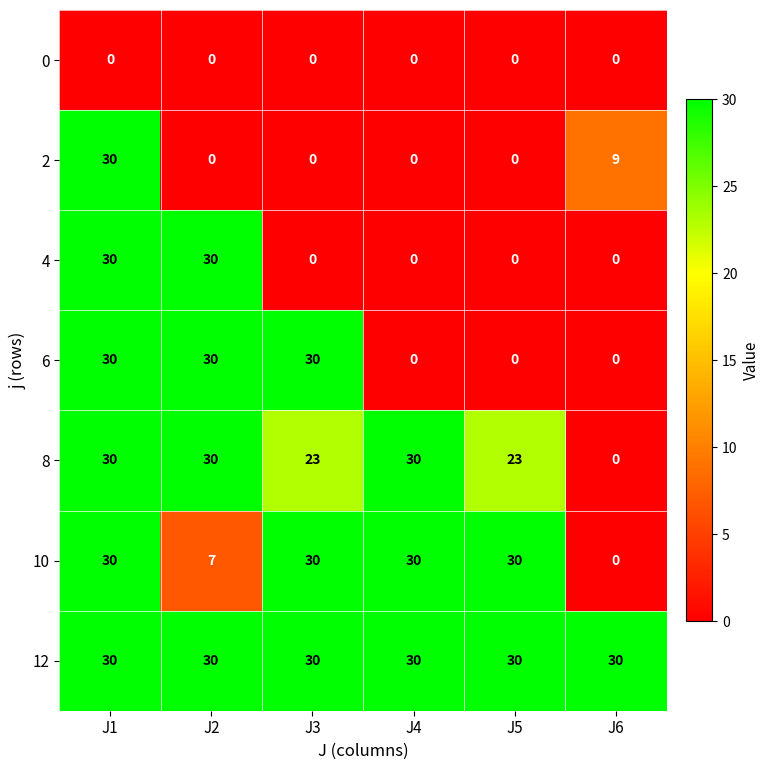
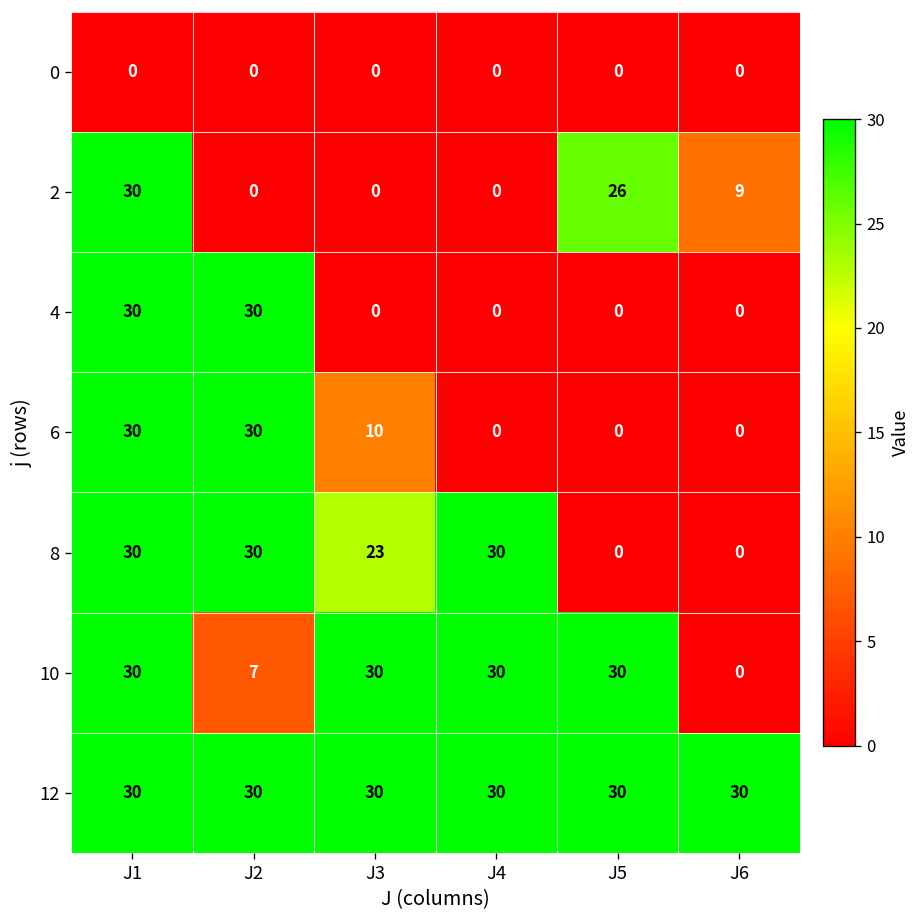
  {
    "0": {
      "J1": 0,
      "J2": 0,
      "J3": 0,
      "J4": 0,
      "J5": 0,
      "J6": 0
    },
    "2": {
      "J1": 30,
      "J2": 0,
      "J3": 0,
      "J4": 0,
-     "J5": 0,
+     "J5": 26,
      "J6": 9
    },
    "4": {
      "J1": 30,
      "J2": 30,
      "J3": 0,
      "J4": 0,
      "J5": 0,
      "J6": 0
    },
    "6": {
      "J1": 30,
      "J2": 30,
-     "J3": 30,
+     "J3": 10,
      "J4": 0,
      "J5": 0,
      "J6": 0
    },
    "8": {
      "J1": 30,
      "J2": 30,
      "J3": 23,
      "J4": 30,
-     "J5": 23,
+     "J5": 0,
      "J6": 0
    },
    "10": {
      "J1": 30,
      "J2": 7,
      "J3": 30,
      "J4": 30,
      "J5": 30,
      "J6": 0
    },
    "12": {
      "J1": 30,
      "J2": 30,
      "J3": 30,
      "J4": 30,
      "J5": 30,
      "J6": 30
    }
  }
